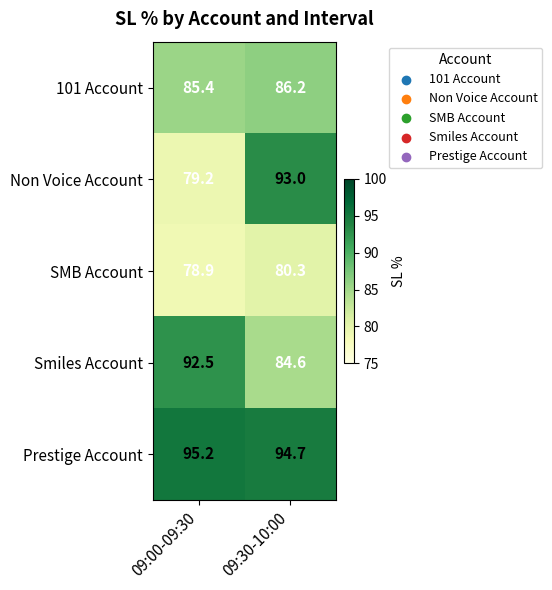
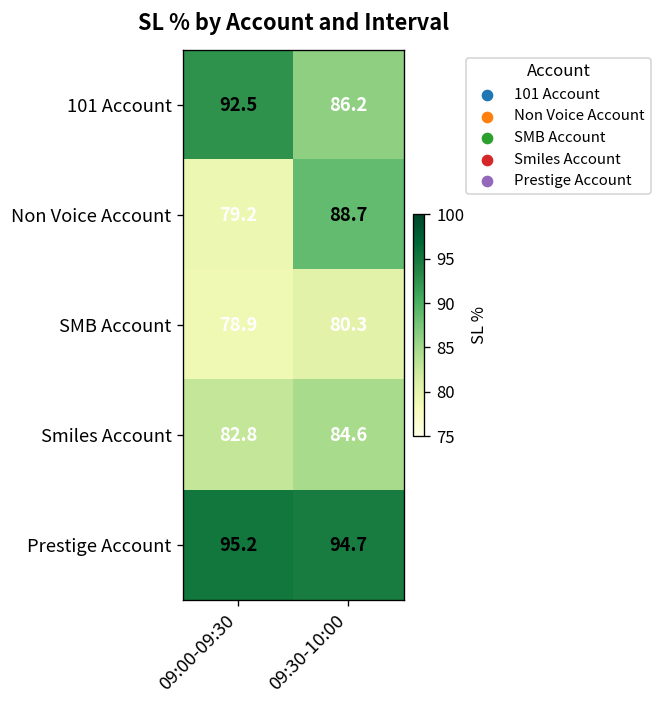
  {
    "101 Account": {
-     "09:00-09:30": 85.4,
+     "09:00-09:30": 92.5,
      "09:30-10:00": 86.2
    },
    "Non Voice Account": {
      "09:00-09:30": 79.2,
-     "09:30-10:00": 93.0
+     "09:30-10:00": 88.7
    },
    "SMB Account": {
      "09:00-09:30": 78.9,
      "09:30-10:00": 80.3
    },
    "Smiles Account": {
-     "09:00-09:30": 92.5,
+     "09:00-09:30": 82.8,
      "09:30-10:00": 84.6
    },
    "Prestige Account": {
      "09:00-09:30": 95.2,
      "09:30-10:00": 94.7
    }
  }
